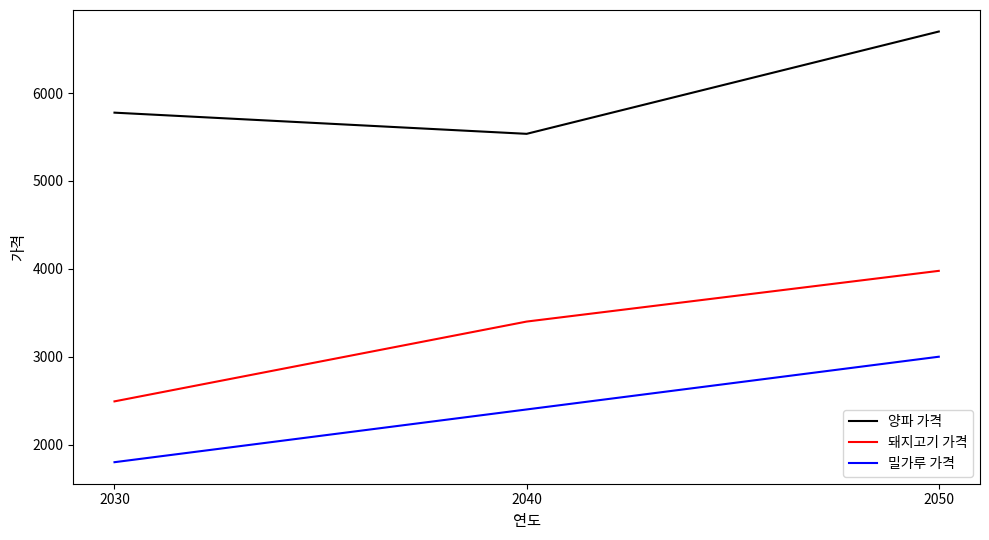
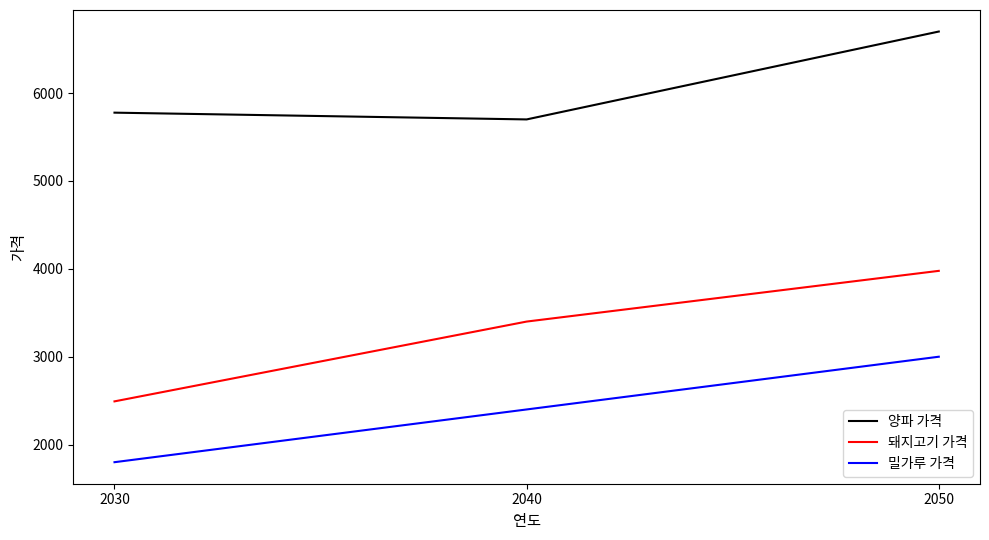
  {
    "양파 가격": {
      "2030": 5800,
-     "2040": 5500,
+     "2040": 5700,
      "2050": 6700
    },
    "돼지고기 가격": {
      "2030": 2500,
      "2040": 3400,
      "2050": 4000
    },
    "밀가루 가격": {
      "2030": 1800,
      "2040": 2400,
      "2050": 3000
    }
  }
